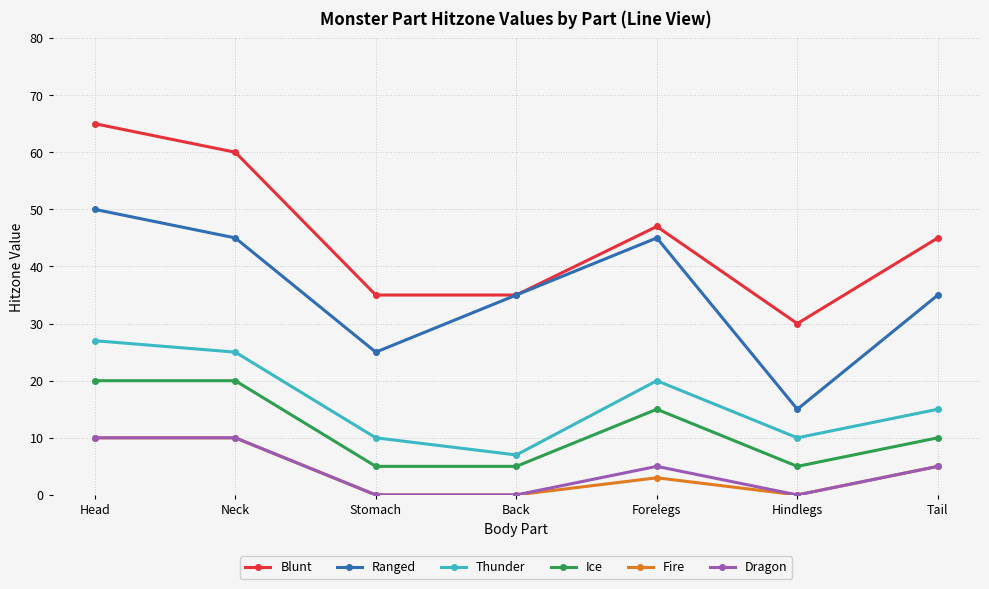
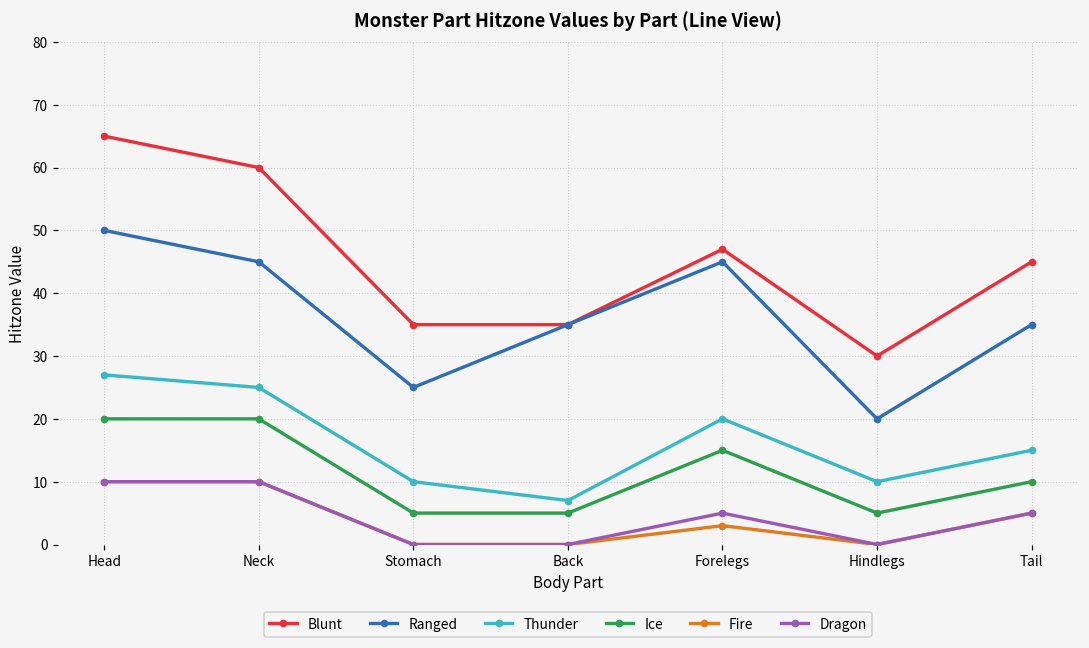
  {
    "Blunt": {
      "Head": 65,
      "Neck": 60,
      "Stomach": 35,
      "Forelegs": 47,
      "Hindlegs": 30,
      "Tail": 45
    },
    "Ranged": {
      "Head": 50,
      "Neck": 45,
      "Stomach": 25,
      "Forelegs": 45,
-     "Hindlegs": 15,
+     "Hindlegs": 20,
      "Tail": 35
    },
    "Thunder": {
      "Head": 27,
      "Neck": 25,
      "Stomach": 10,
      "Back": 7,
      "Forelegs": 20,
      "Hindlegs": 10,
      "Tail": 15
    },
    "Ice": {
      "Head": 20,
      "Neck": 20,
      "Stomach": 5,
      "Back": 5,
      "Forelegs": 15,
      "Hindlegs": 5,
      "Tail": 10
    },
    "Fire": {
      "Forelegs": 3
    },
    "Dragon": {
      "Forelegs": 5
    }
  }
